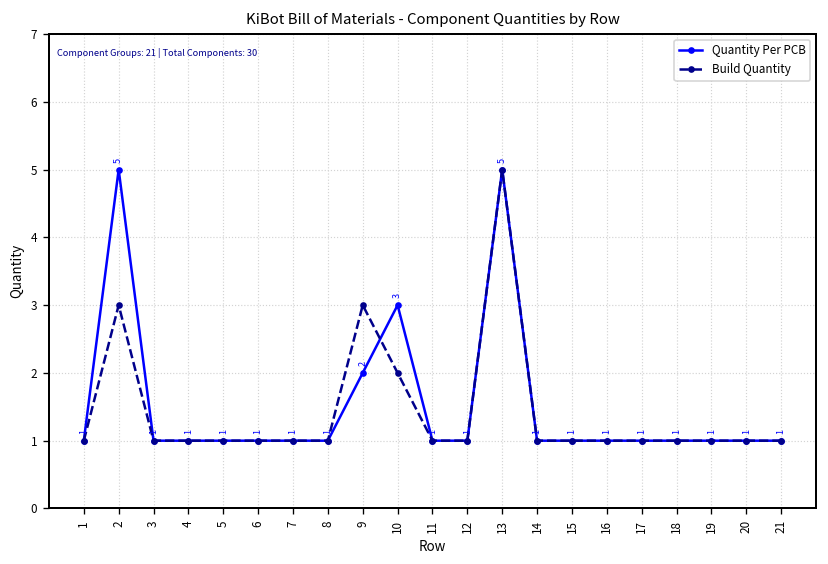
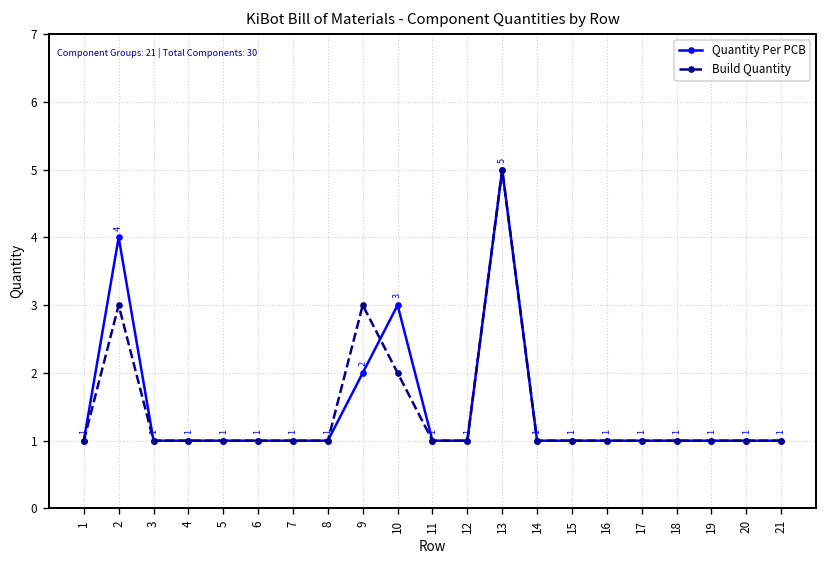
  {
    "Quantity Per PCB": {
-     "2": 5,
+     "2": 4,
      "9": 2,
      "10": 3
    },
    "Build Quantity": {
      "2": 3.0
    }
  }
